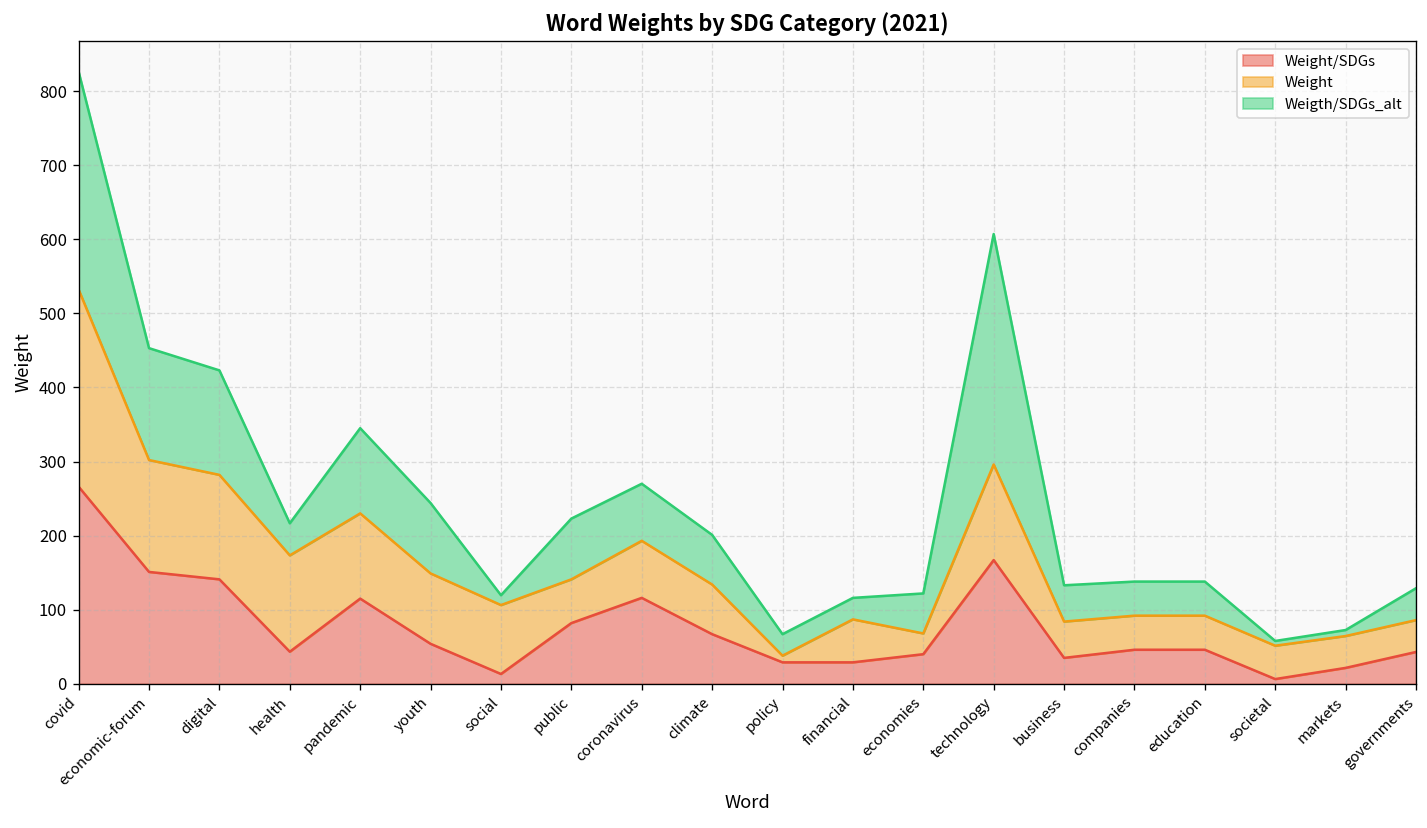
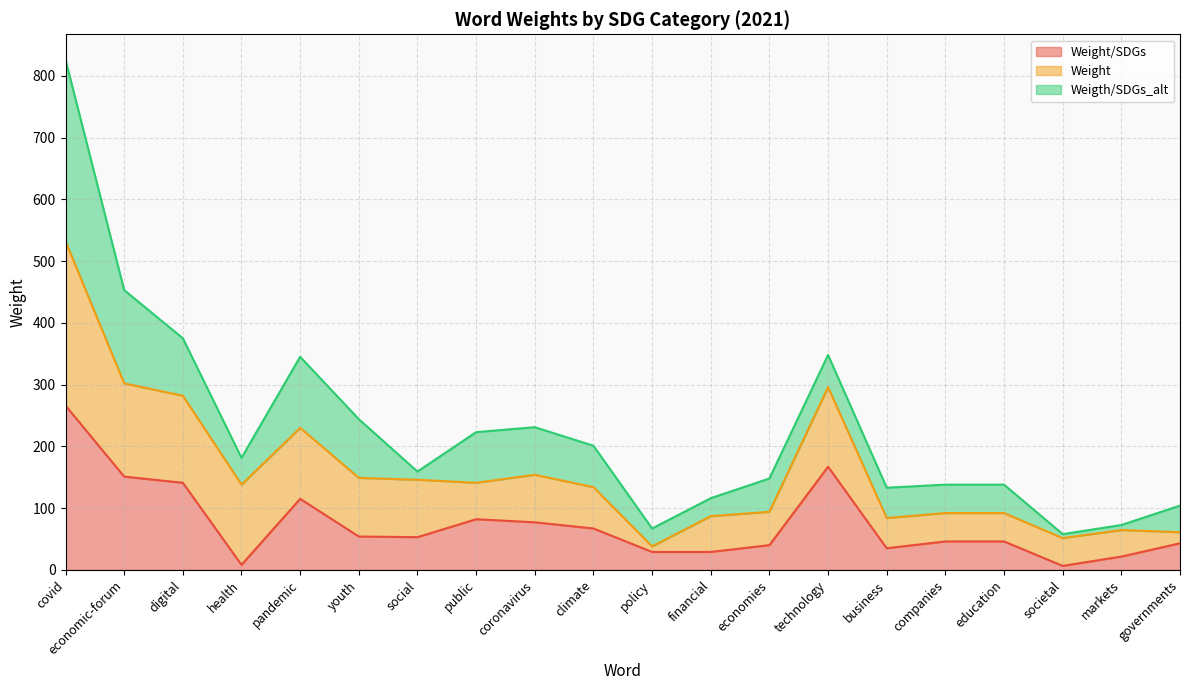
  {
    "Weight/SDGs": {
      "covid": 270,
      "economic-forum": 150,
      "digital": 140,
-     "health": 40,
+     "health": 10,
      "pandemic": 120,
      "youth": 50,
-     "social": 10,
+     "social": 50,
      "public": 80,
-     "coronavirus": 120,
+     "coronavirus": 80,
      "climate": 70,
      "policy": 30,
      "financial": 30,
      "economies": 40,
      "technology": 170,
      "business": 40,
      "companies": 50,
      "education": 50,
      "societal": 10,
      "markets": 20,
      "governments": 40
    },
    "Weight": {
      "covid": 270,
      "economic-forum": 150,
      "digital": 140,
      "health": 130,
      "pandemic": 120,
      "youth": 100,
      "social": 90,
      "public": 60,
      "coronavirus": 80,
      "climate": 70,
      "policy": 10,
      "financial": 60,
-     "economies": 30,
+     "economies": 50,
      "technology": 130,
      "business": 50,
      "companies": 50,
      "education": 50,
      "societal": 50,
      "markets": 40,
-     "governments": 40
+     "governments": 20
    },
    "Weigth/SDGs_alt": {
      "covid": 290,
      "economic-forum": 150,
-     "digital": 140,
+     "digital": 90,
      "health": 40,
      "pandemic": 120,
      "youth": 100,
      "social": 10,
      "public": 80,
      "coronavirus": 80,
      "climate": 70,
      "policy": 30,
      "financial": 30,
      "economies": 50,
-     "technology": 310,
+     "technology": 50,
      "business": 50,
      "companies": 50,
      "education": 50,
      "societal": 10,
      "markets": 10,
      "governments": 40
    }
  }
